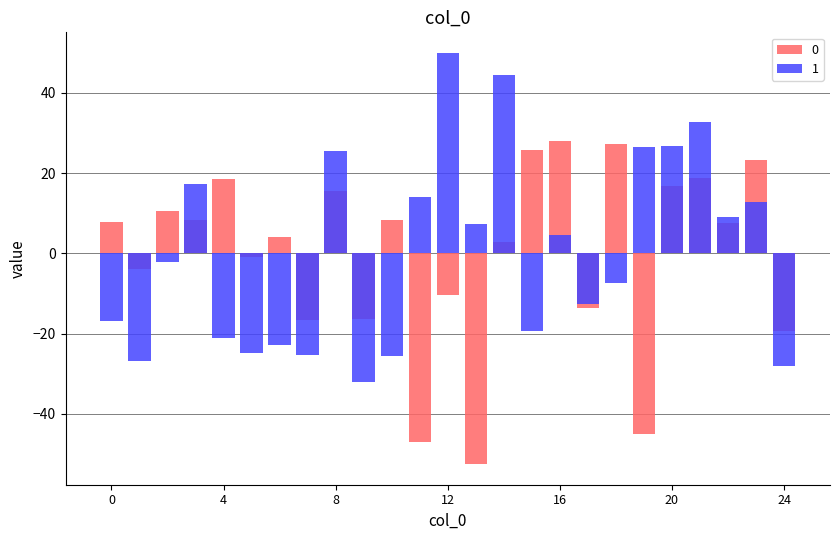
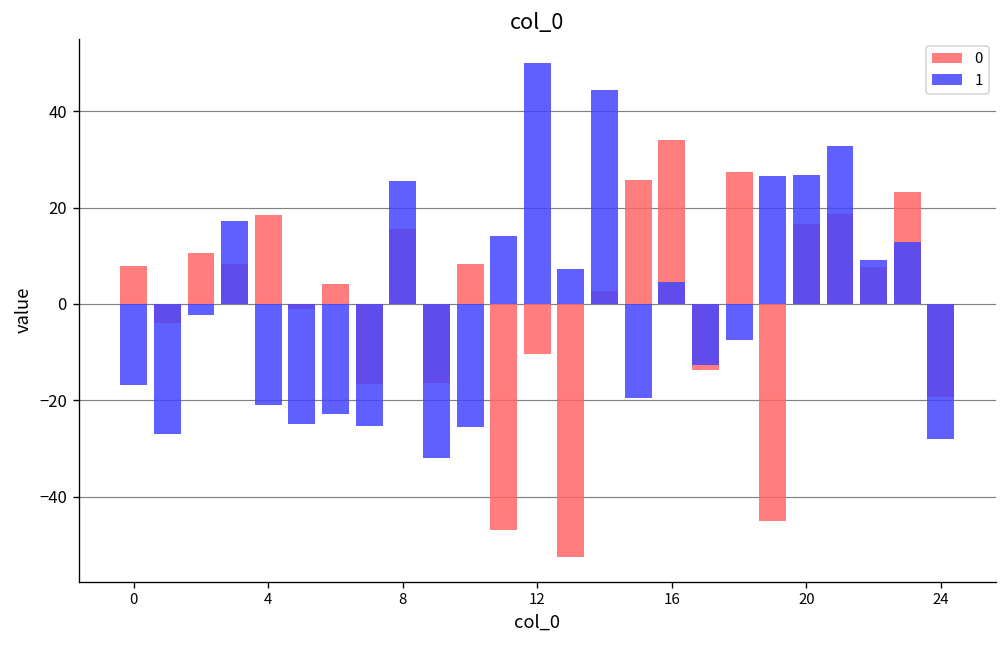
  {
    "0": {
      "0": 8,
      "4": 18,
      "12": -10,
-     "16": 28
+     "16": 34
    },
    "1": {
      "0": -17,
      "4": -21,
      "8": 26,
      "12": 50,
      "20": 27,
      "24": -28
    }
  }
